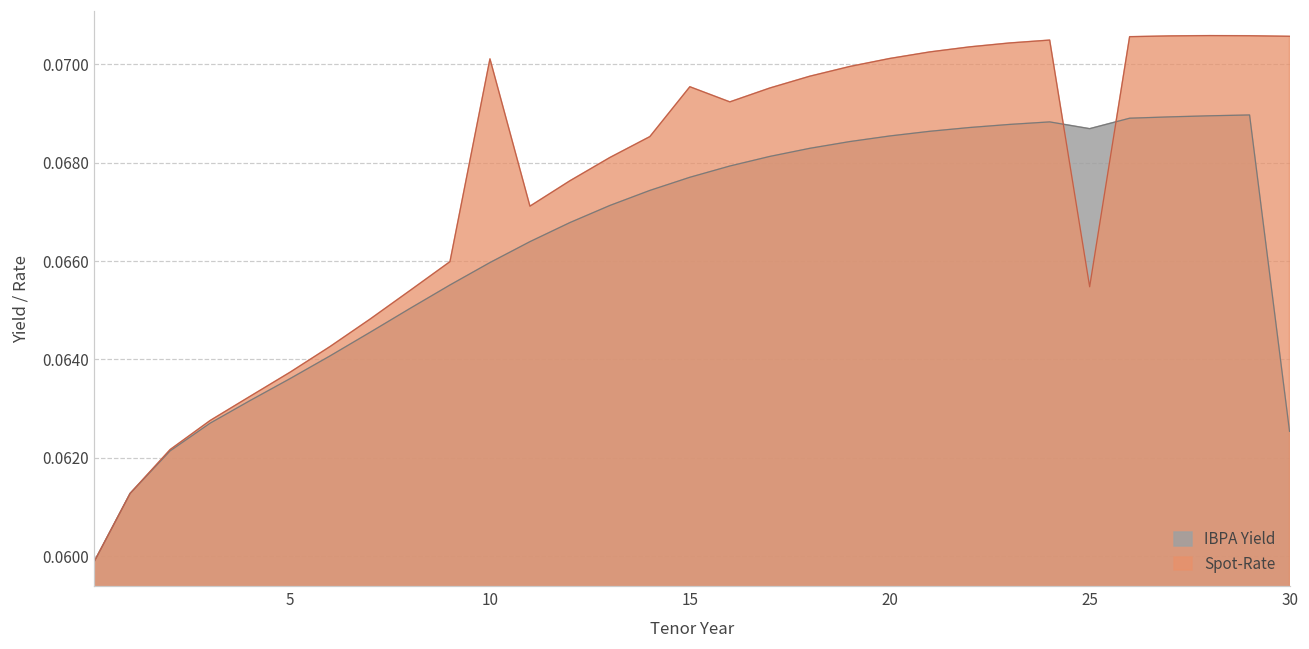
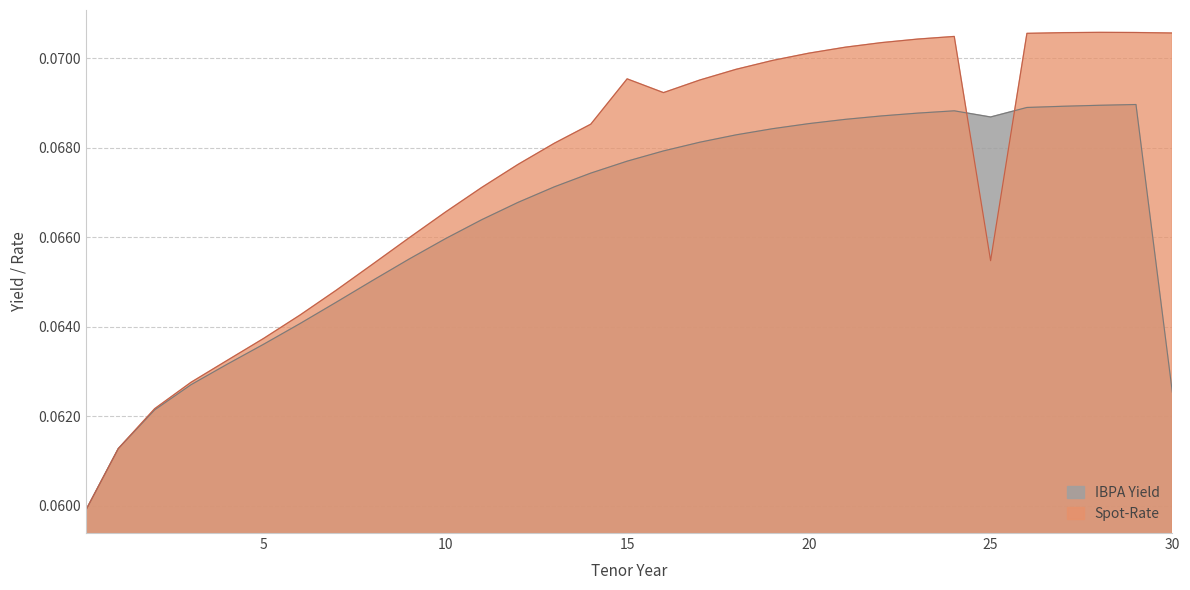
  {
    "IBPA Yield": {
      "5": 0.0636,
      "10": 0.0660,
      "15": 0.0677,
      "20": 0.0685,
      "25": 0.0687,
      "30": 0.0625
    },
    "Spot-Rate": {
      "5": 0.0637,
-     "10": 0.0701,
+     "10": 0.0666,
      "15": 0.0695,
      "20": 0.0701,
      "25": 0.0655,
      "30": 0.0706
    }
  }
